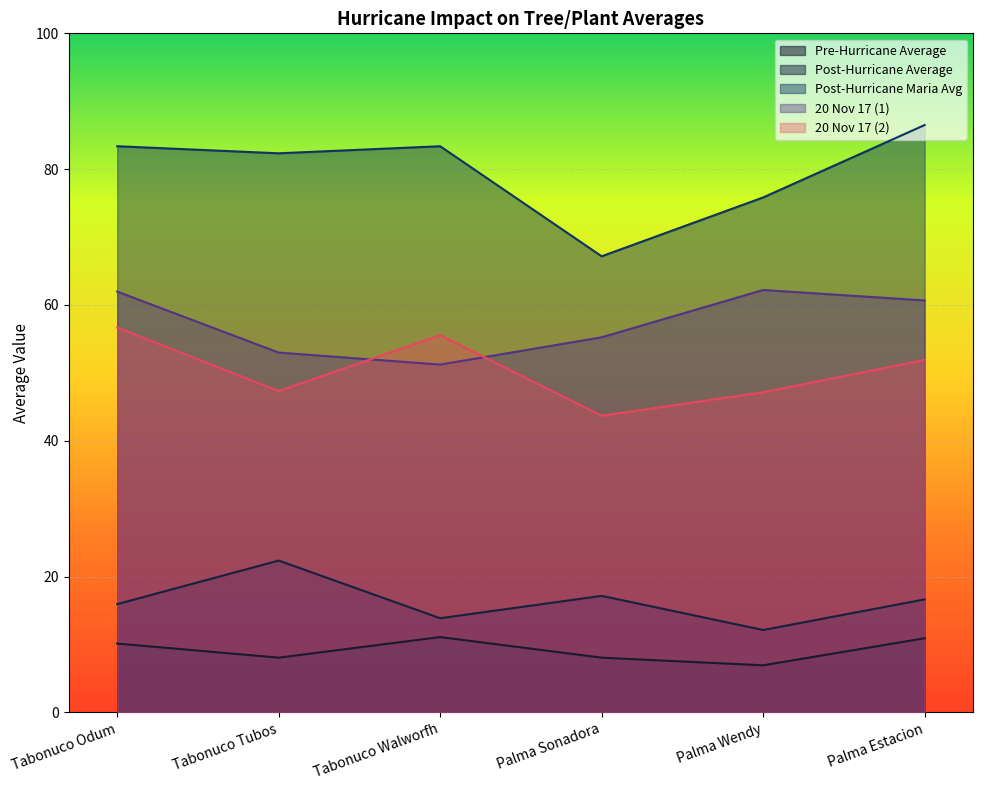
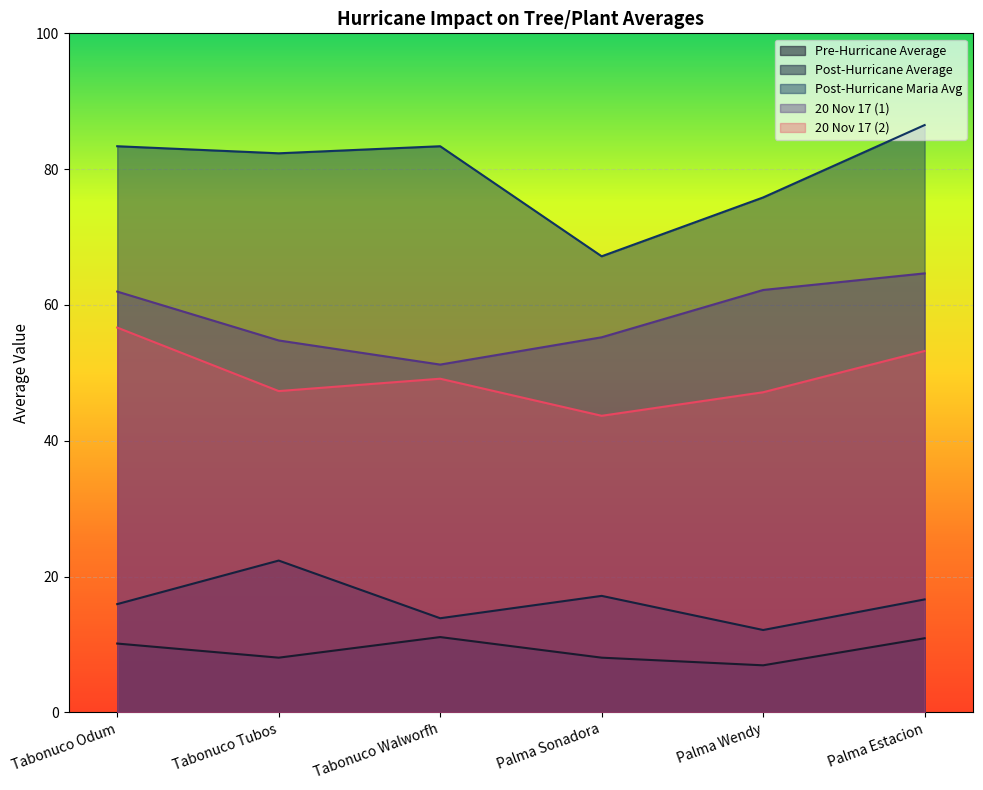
  {
    "20 Nov 17 (1)": {
      "Tabonuco Odum": 62,
-     "Tabonuco Tubos": 53,
+     "Tabonuco Tubos": 55,
      "Tabonuco Walworfh": 51,
      "Palma Sonadora": 55,
      "Palma Wendy": 62,
-     "Palma Estacion": 61
+     "Palma Estacion": 65
    },
    "20 Nov 17 (2)": {
      "Tabonuco Odum": 57,
      "Tabonuco Tubos": 47,
-     "Tabonuco Walworfh": 56,
+     "Tabonuco Walworfh": 49,
      "Palma Sonadora": 44,
      "Palma Wendy": 47,
-     "Palma Estacion": 52
+     "Palma Estacion": 53
    }
  }
